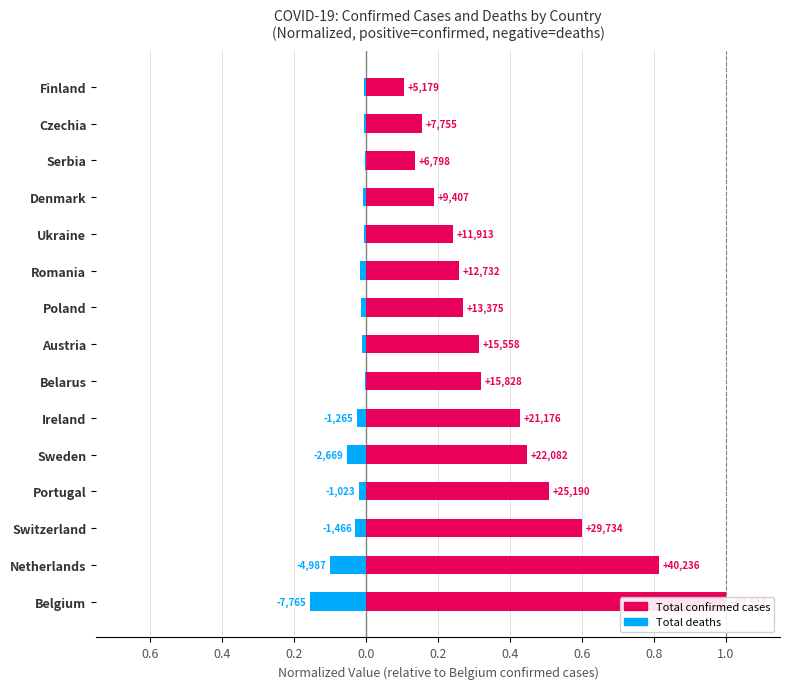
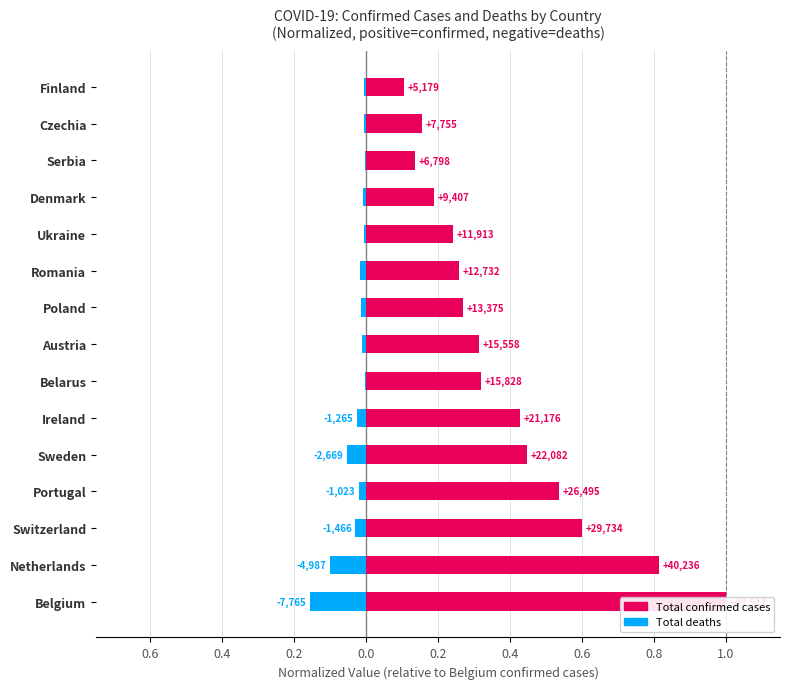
  {
    "Total confirmed cases": {
-     "Portugal": "+25,190"
+     "Portugal": "+26,495"
    }
  }
